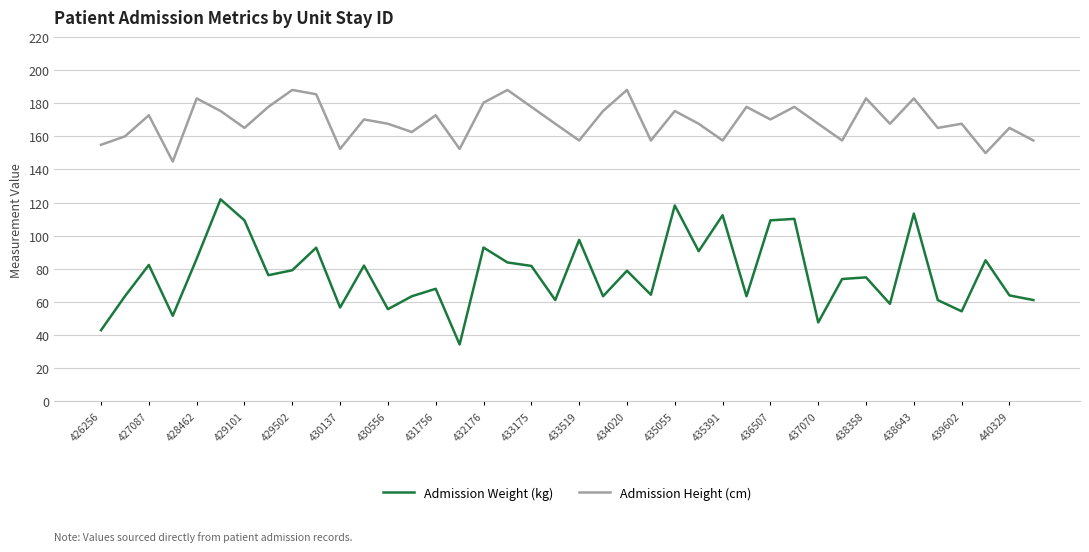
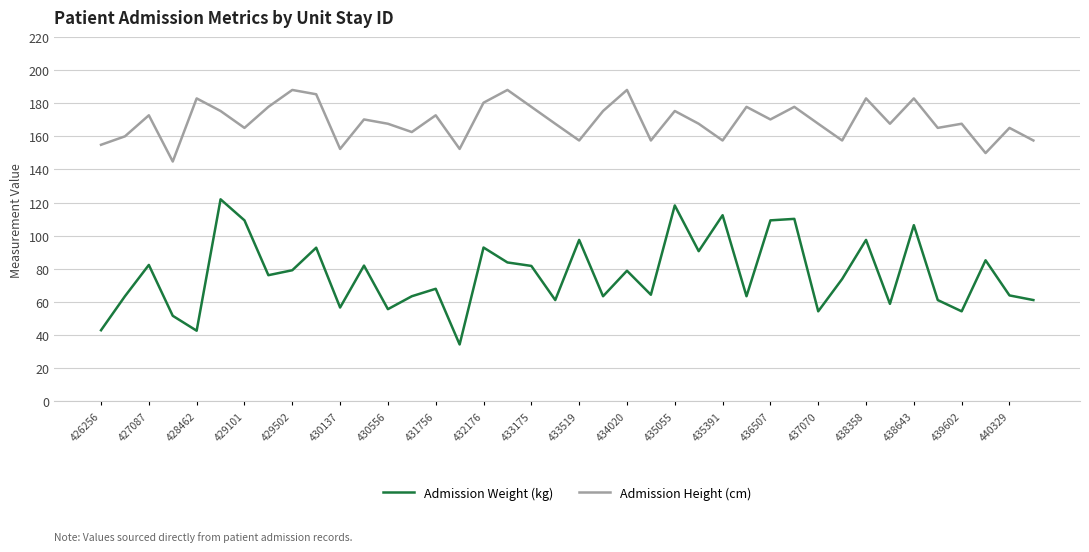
  {
    "Admission Weight (kg)": {
      "426256": 43,
      "427087": 82,
-     "428462": 86,
+     "428462": 43,
      "429101": 109,
      "429502": 79,
      "430137": 57,
      "430556": 56,
      "431756": 68,
      "432176": 93,
      "433175": 82,
      "433519": 98,
      "434020": 79,
      "435055": 118,
      "435391": 112,
      "436507": 109,
-     "437070": 48,
-     "438358": 75,
-     "438643": 113,
+     "437070": 54,
+     "438358": 98,
+     "438643": 106,
      "439602": 54,
      "440329": 64
    },
    "Admission Height (cm)": {
      "426256": 155,
      "427087": 173,
      "428462": 183,
      "429101": 165,
      "429502": 188,
      "430137": 152,
      "430556": 168,
      "431756": 173,
      "432176": 180,
      "433175": 178,
      "433519": 158,
      "434020": 188,
      "435055": 175,
      "435391": 158,
      "436507": 170,
      "437070": 168,
      "438358": 183,
      "438643": 183,
      "439602": 168,
      "440329": 165
    }
  }
